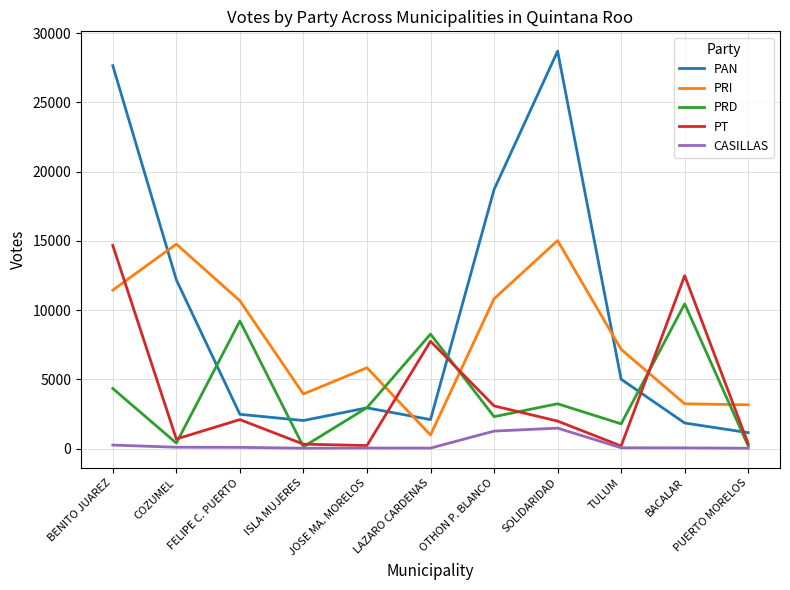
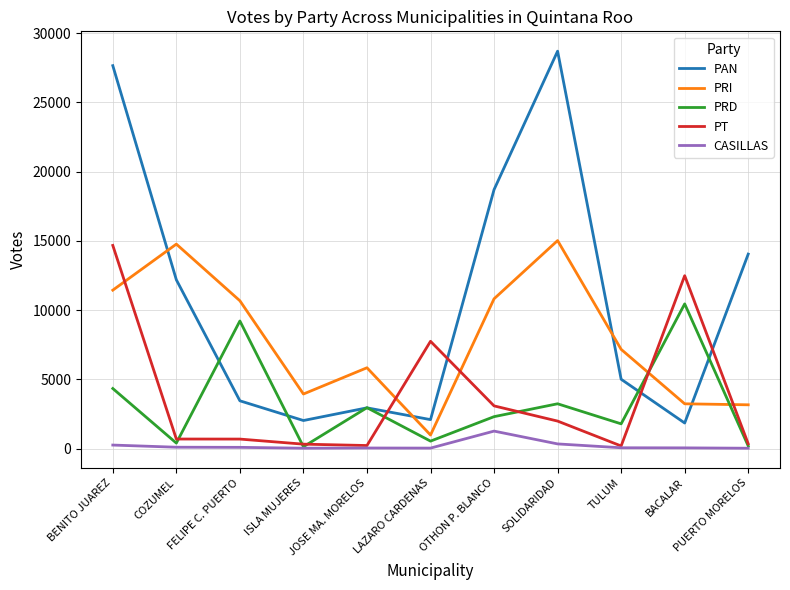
  {
    "PAN": {
      "BENITO JUAREZ": 27700,
      "COZUMEL": 12200,
-     "FELIPE C. PUERTO": 2500,
+     "FELIPE C. PUERTO": 3500,
      "ISLA MUJERES": 2000,
      "LAZARO CARDENAS": 2100,
      "OTHON P. BLANCO": 18700,
      "SOLIDARIDAD": 28700,
      "TULUM": 5000,
      "BACALAR": 1900,
-     "PUERTO MORELOS": 1200
+     "PUERTO MORELOS": 14000
    },
    "PRI": {
      "BENITO JUAREZ": 11400,
      "COZUMEL": 14800,
      "FELIPE C. PUERTO": 10700,
      "ISLA MUJERES": 3900,
      "JOSE MA. MORELOS": 5800,
      "LAZARO CARDENAS": 1000,
      "OTHON P. BLANCO": 10800,
      "SOLIDARIDAD": 15000,
      "TULUM": 7200,
      "BACALAR": 3200,
      "PUERTO MORELOS": 3200
    },
    "PRD": {
      "BENITO JUAREZ": 4300,
      "COZUMEL": 400,
      "FELIPE C. PUERTO": 9200,
-     "LAZARO CARDENAS": 8300,
+     "LAZARO CARDENAS": 500,
      "OTHON P. BLANCO": 2300,
      "SOLIDARIDAD": 3200,
      "TULUM": 1800,
      "BACALAR": 10500
    },
    "PT": {
      "BENITO JUAREZ": 14700,
      "COZUMEL": 700,
-     "FELIPE C. PUERTO": 2100,
+     "FELIPE C. PUERTO": 700,
      "LAZARO CARDENAS": 7800,
      "OTHON P. BLANCO": 3100,
      "SOLIDARIDAD": 2000,
      "BACALAR": 12500
    },
    "CASILLAS": {
      "BENITO JUAREZ": 300,
      "COZUMEL": 100,
      "FELIPE C. PUERTO": 100,
      "LAZARO CARDENAS": 0,
      "OTHON P. BLANCO": 1300,
-     "SOLIDARIDAD": 1500,
+     "SOLIDARIDAD": 300,
      "BACALAR": 100
    }
  }
